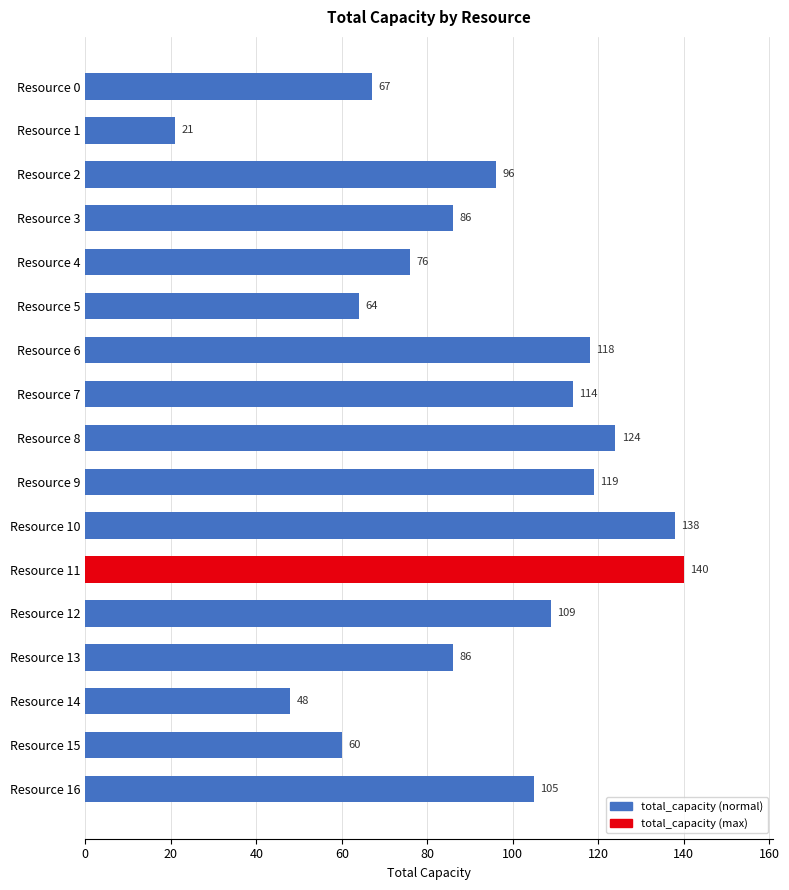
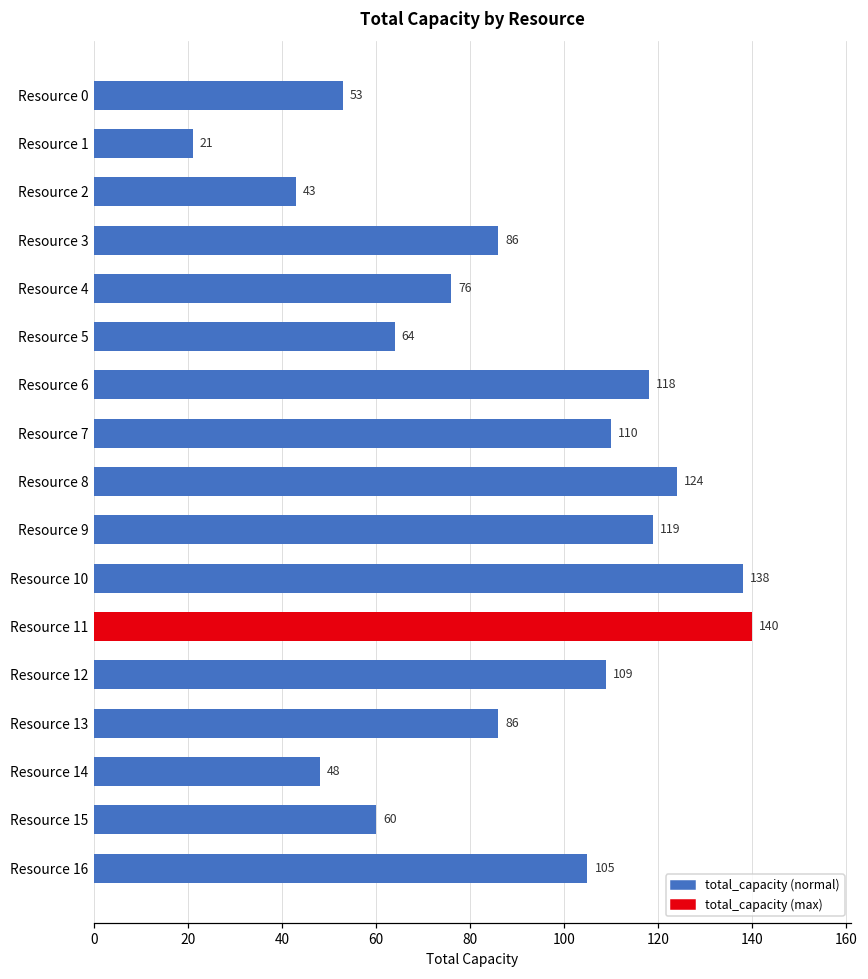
  {
-   "Resource 0": 67,
+   "Resource 0": 53,
    "Resource 1": 21,
-   "Resource 2": 96,
+   "Resource 2": 43,
    "Resource 3": 86,
    "Resource 4": 76,
    "Resource 5": 64,
    "Resource 6": 118,
-   "Resource 7": 114,
+   "Resource 7": 110,
    "Resource 8": 124,
    "Resource 9": 119,
    "Resource 10": 138,
    "Resource 11": 140,
    "Resource 12": 109,
    "Resource 13": 86,
    "Resource 14": 48,
    "Resource 15": 60,
    "Resource 16": 105
  }
